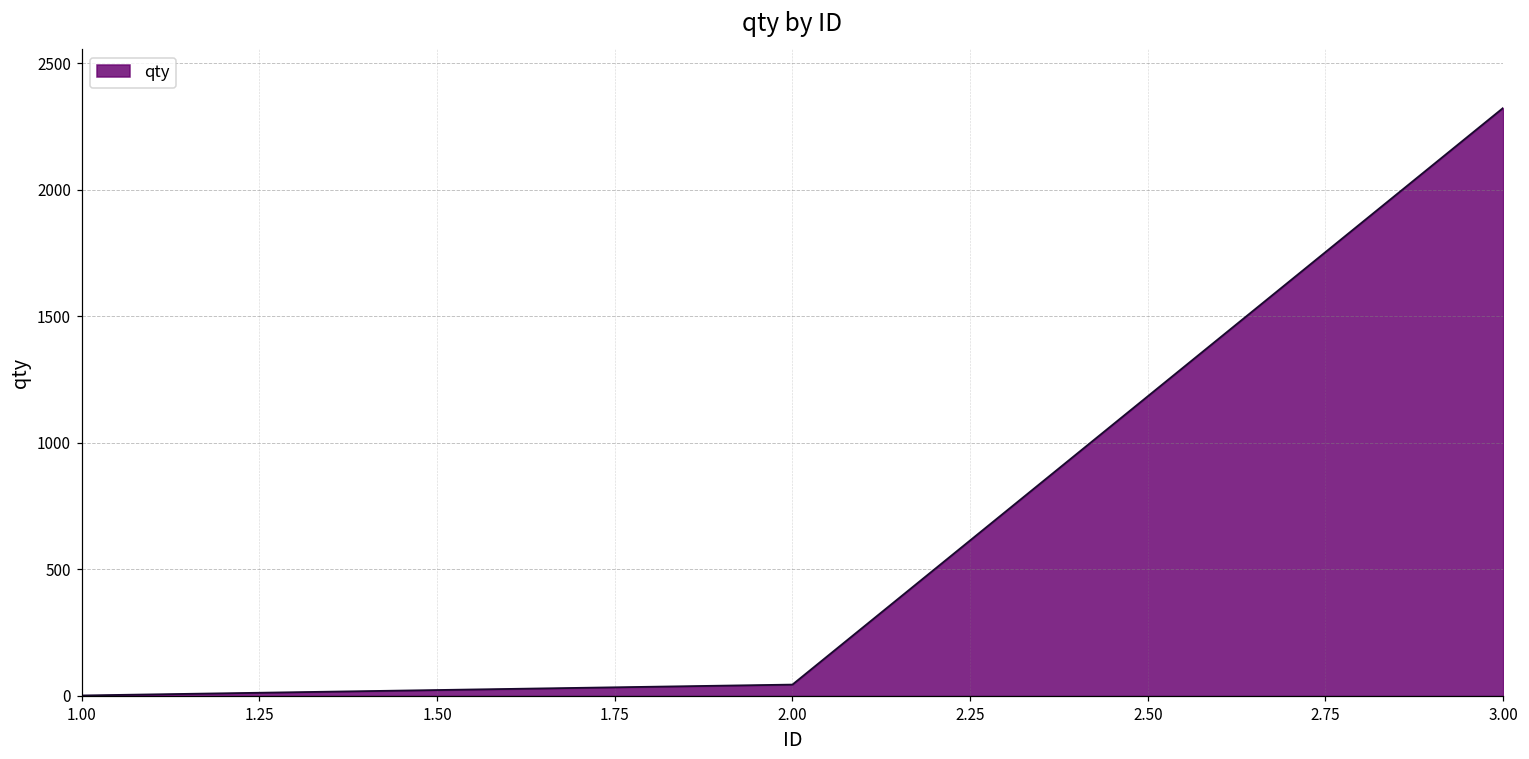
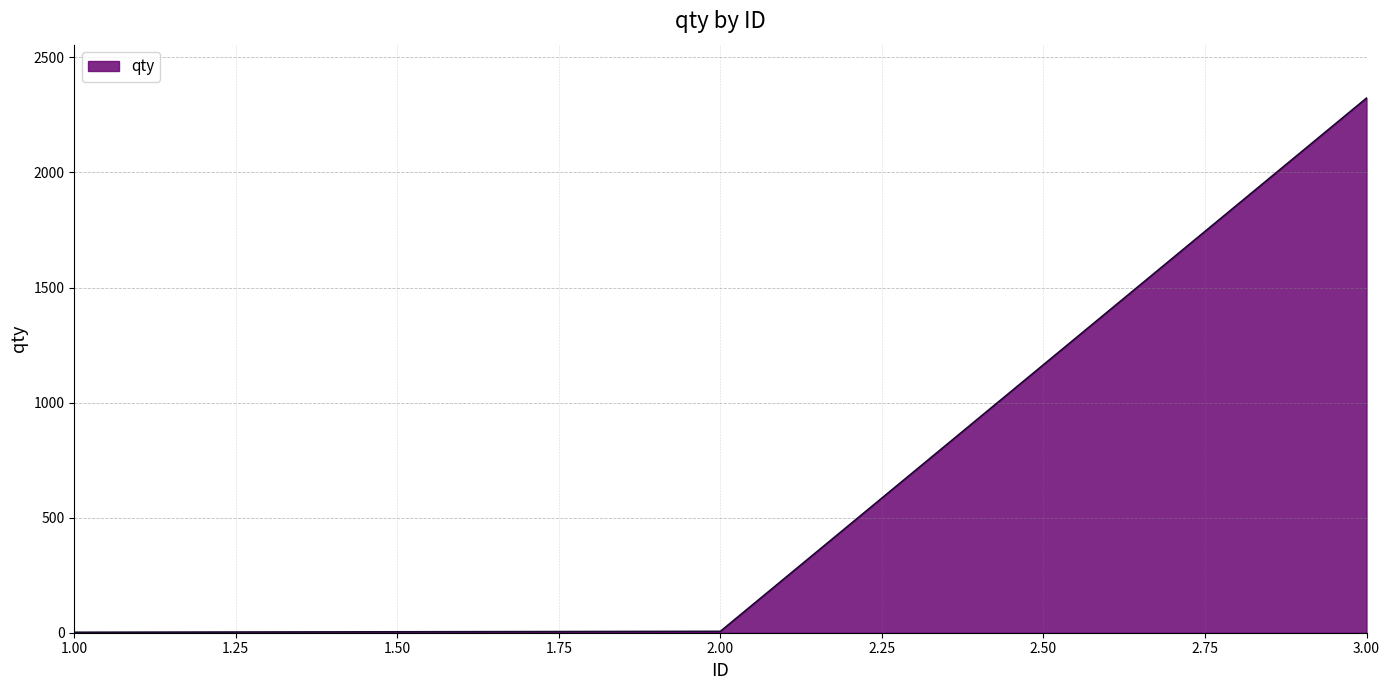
  {
    "1.00": 0,
-   "2.00": 50,
+   "2.00": 10,
    "3.00": 2320
  }
